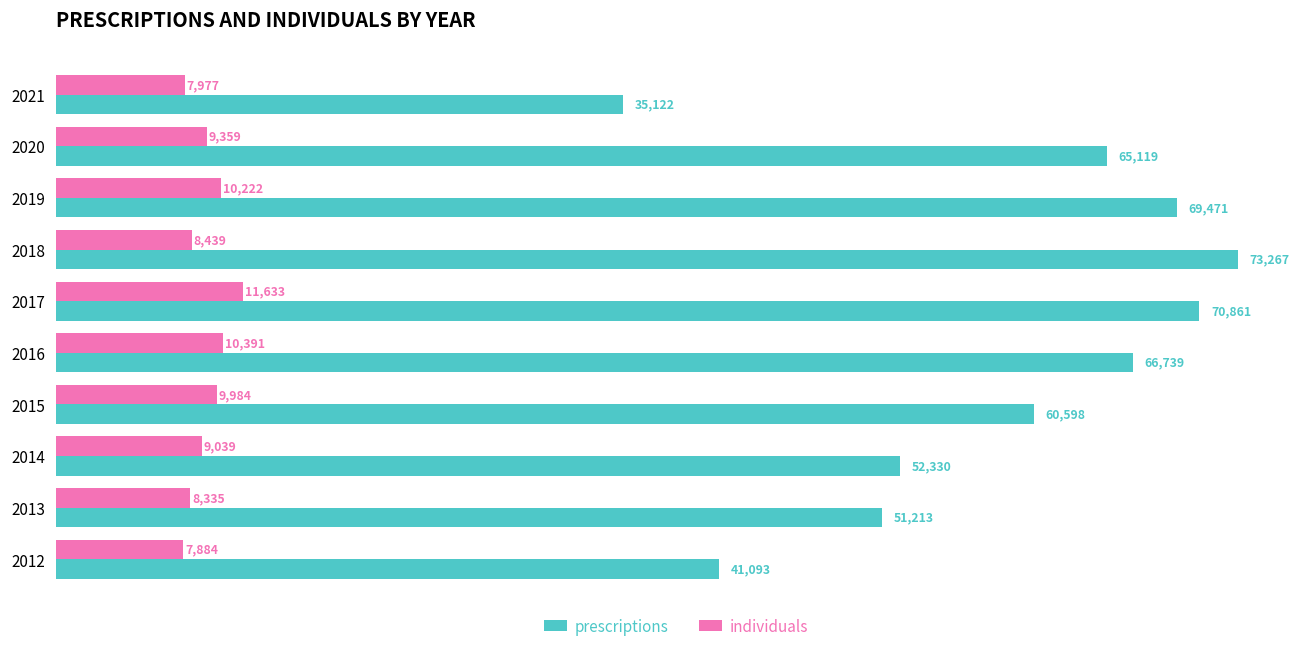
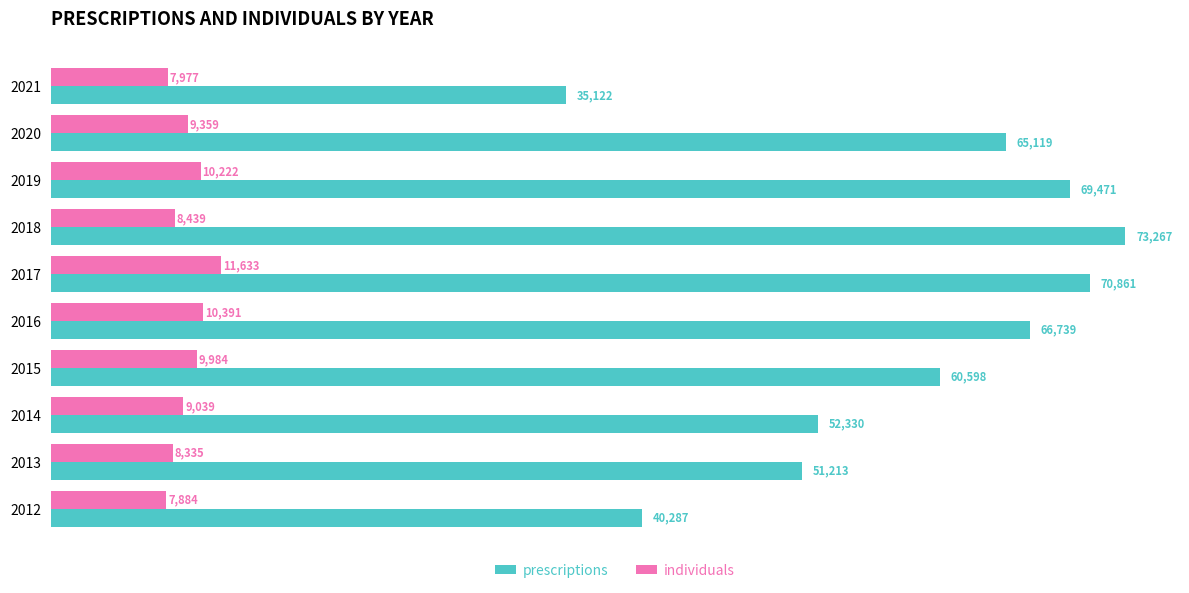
  {
    "prescriptions": {
      "2021": "35,122",
      "2020": "65,119",
      "2019": "69,471",
      "2018": "73,267",
      "2017": "70,861",
      "2016": "66,739",
      "2015": "60,598",
      "2014": "52,330",
      "2013": "51,213",
-     "2012": "41,093"
+     "2012": "40,287"
    },
    "individuals": {
      "2021": "7,977",
      "2020": "9,359",
      "2019": "10,222",
      "2018": "8,439",
      "2017": "11,633",
      "2016": "10,391",
      "2015": "9,984",
      "2014": "9,039",
      "2013": "8,335",
      "2012": "7,884"
    }
  }
